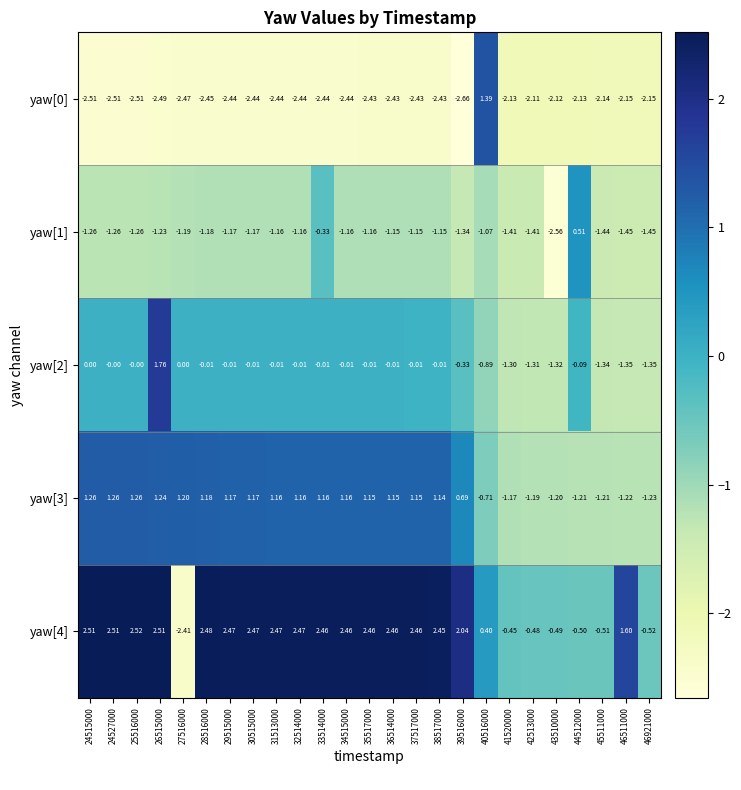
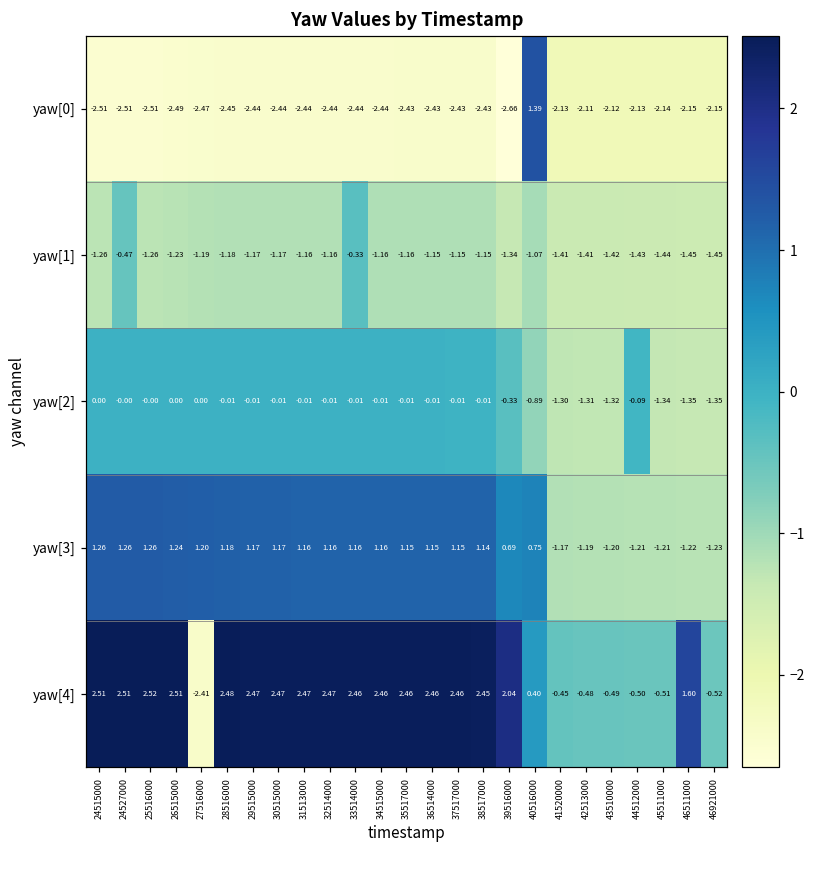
  {
    "yaw[0]": {
      "24515000": -2.51,
      "24527000": -2.51,
      "25516000": -2.51,
      "26515000": -2.49,
      "27516000": -2.47,
      "28516000": -2.45,
      "29515000": -2.44,
      "30515000": -2.44,
      "31513000": -2.44,
      "32514000": -2.44,
      "33514000": -2.44,
      "34515000": -2.44,
      "35517000": -2.43,
      "36514000": -2.43,
      "37517000": -2.43,
      "38517000": -2.43,
      "39516000": -2.66,
      "40516000": 1.39,
      "41520000": -2.13,
      "42513000": -2.11,
      "43510000": -2.12,
      "44512000": -2.13,
      "45511000": -2.14,
      "46511000": -2.15,
      "46921000": -2.15
    },
    "yaw[1]": {
      "24515000": -1.26,
-     "24527000": -1.26,
+     "24527000": -0.47,
      "25516000": -1.26,
      "26515000": -1.23,
      "27516000": -1.19,
      "28516000": -1.18,
      "29515000": -1.17,
      "30515000": -1.17,
      "31513000": -1.16,
      "32514000": -1.16,
      "33514000": -0.33,
      "34515000": -1.16,
      "35517000": -1.16,
      "36514000": -1.15,
      "37517000": -1.15,
      "38517000": -1.15,
      "39516000": -1.34,
      "40516000": -1.07,
      "41520000": -1.41,
      "42513000": -1.41,
-     "43510000": -2.56,
-     "44512000": 0.51,
+     "43510000": -1.42,
+     "44512000": -1.43,
      "45511000": -1.44,
      "46511000": -1.45,
      "46921000": -1.45
    },
    "yaw[2]": {
      "24515000": 0.00,
      "24527000": -0.00,
      "25516000": -0.00,
-     "26515000": 1.76,
+     "26515000": 0.00,
      "27516000": 0.00,
      "28516000": -0.01,
      "29515000": -0.01,
      "30515000": -0.01,
      "31513000": -0.01,
      "32514000": -0.01,
      "33514000": -0.01,
      "34515000": -0.01,
      "35517000": -0.01,
      "36514000": -0.01,
      "37517000": -0.01,
      "38517000": -0.01,
      "39516000": -0.33,
      "40516000": -0.89,
      "41520000": -1.30,
      "42513000": -1.31,
      "43510000": -1.32,
      "44512000": -0.09,
      "45511000": -1.34,
      "46511000": -1.35,
      "46921000": -1.35
    },
    "yaw[3]": {
      "24515000": 1.26,
      "24527000": 1.26,
      "25516000": 1.26,
      "26515000": 1.24,
      "27516000": 1.20,
      "28516000": 1.18,
      "29515000": 1.17,
      "30515000": 1.17,
      "31513000": 1.16,
      "32514000": 1.16,
      "33514000": 1.16,
      "34515000": 1.16,
      "35517000": 1.15,
      "36514000": 1.15,
      "37517000": 1.15,
      "38517000": 1.14,
      "39516000": 0.69,
-     "40516000": -0.71,
+     "40516000": 0.75,
      "41520000": -1.17,
      "42513000": -1.19,
      "43510000": -1.20,
      "44512000": -1.21,
      "45511000": -1.21,
      "46511000": -1.22,
      "46921000": -1.23
    },
    "yaw[4]": {
      "24515000": 2.51,
      "24527000": 2.51,
      "25516000": 2.52,
      "26515000": 2.51,
      "27516000": -2.41,
      "28516000": 2.48,
      "29515000": 2.47,
      "30515000": 2.47,
      "31513000": 2.47,
      "32514000": 2.47,
      "33514000": 2.46,
      "34515000": 2.46,
      "35517000": 2.46,
      "36514000": 2.46,
      "37517000": 2.46,
      "38517000": 2.45,
      "39516000": 2.04,
      "40516000": 0.40,
      "41520000": -0.45,
      "42513000": -0.48,
      "43510000": -0.49,
      "44512000": -0.50,
      "45511000": -0.51,
      "46511000": 1.60,
      "46921000": -0.52
    }
  }
